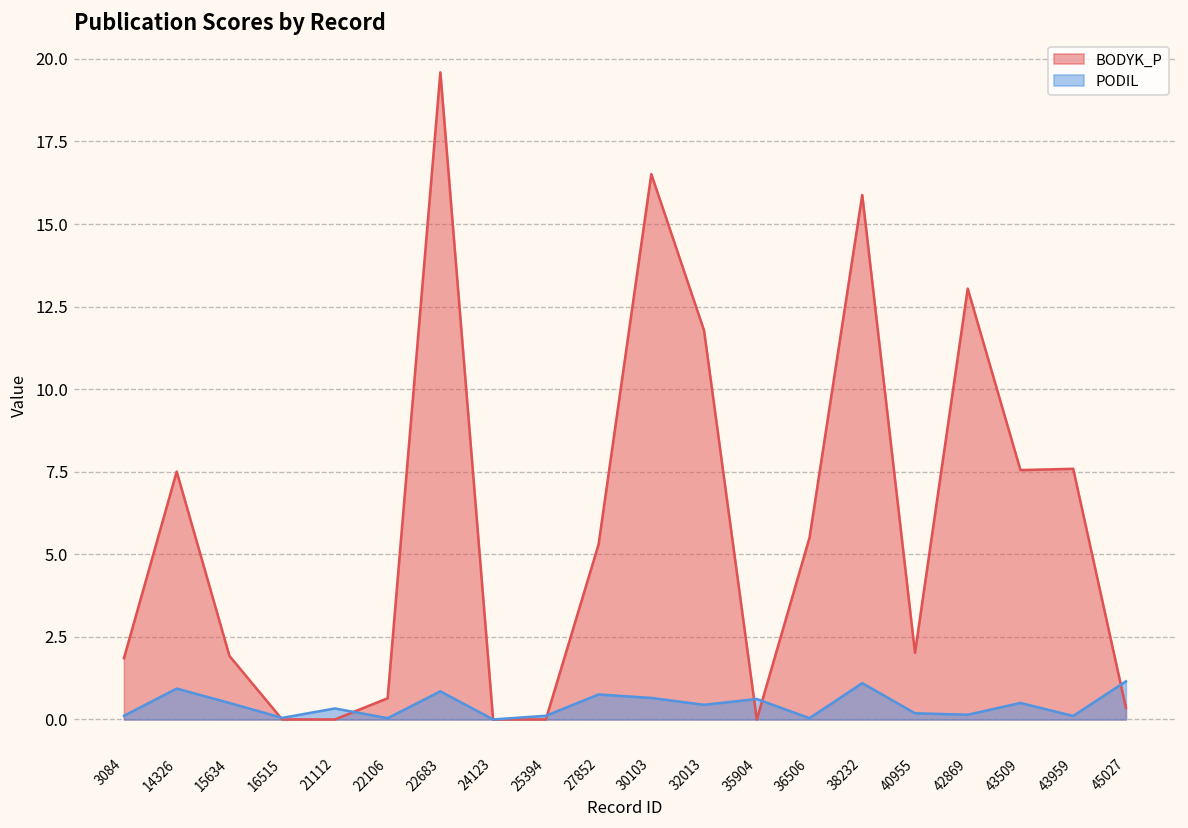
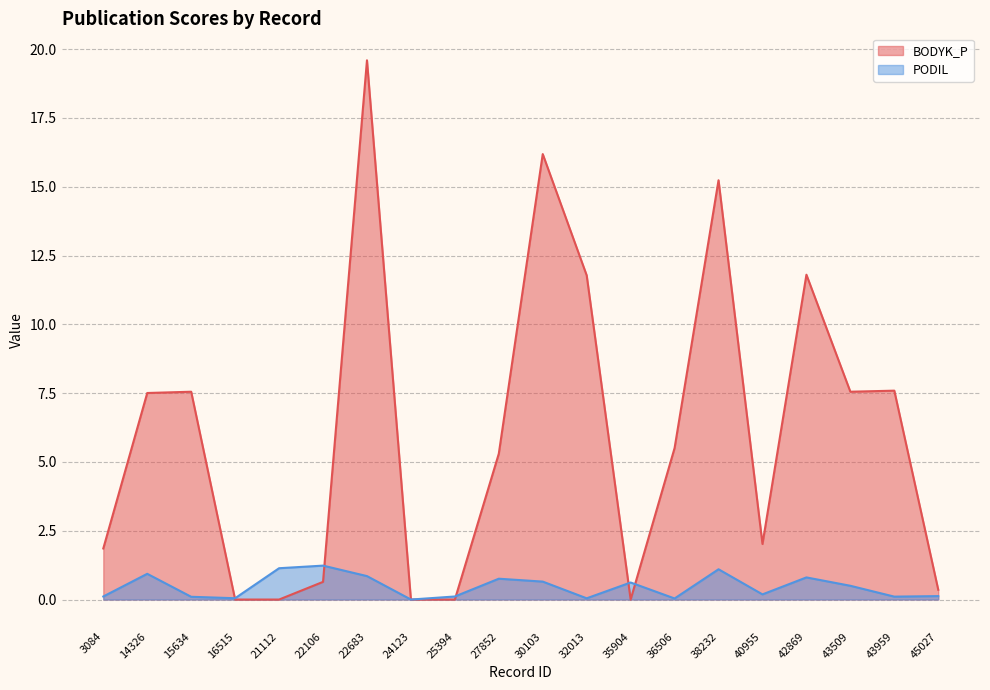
  {
    "BODYK_P": {
      "3084": 1.9,
      "14326": 7.5,
-     "15634": 1.9,
+     "15634": 7.6,
      "21112": 0.0,
      "22106": 0.6,
      "22683": 19.6,
      "25394": 0.0,
      "27852": 5.3,
-     "30103": 16.5,
+     "30103": 16.2,
      "32013": 11.8,
      "35904": 0.0,
      "36506": 5.5,
-     "38232": 15.9,
+     "38232": 15.2,
      "40955": 2.0,
-     "42869": 13.0,
+     "42869": 11.8,
      "43509": 7.6,
      "43959": 7.6,
      "45027": 0.4
    },
    "PODIL": {
      "3084": 0.1,
      "14326": 0.9,
-     "15634": 0.5,
-     "21112": 0.3,
-     "22106": 0.0,
+     "15634": 0.1,
+     "21112": 1.1,
+     "22106": 1.2,
      "22683": 0.9,
      "25394": 0.1,
      "27852": 0.8,
      "30103": 0.7,
-     "32013": 0.4,
+     "32013": 0.0,
      "35904": 0.6,
      "36506": 0.0,
      "38232": 1.1,
      "40955": 0.2,
-     "42869": 0.1,
+     "42869": 0.8,
      "43509": 0.5,
      "43959": 0.1,
-     "45027": 1.2
+     "45027": 0.1
    }
  }
